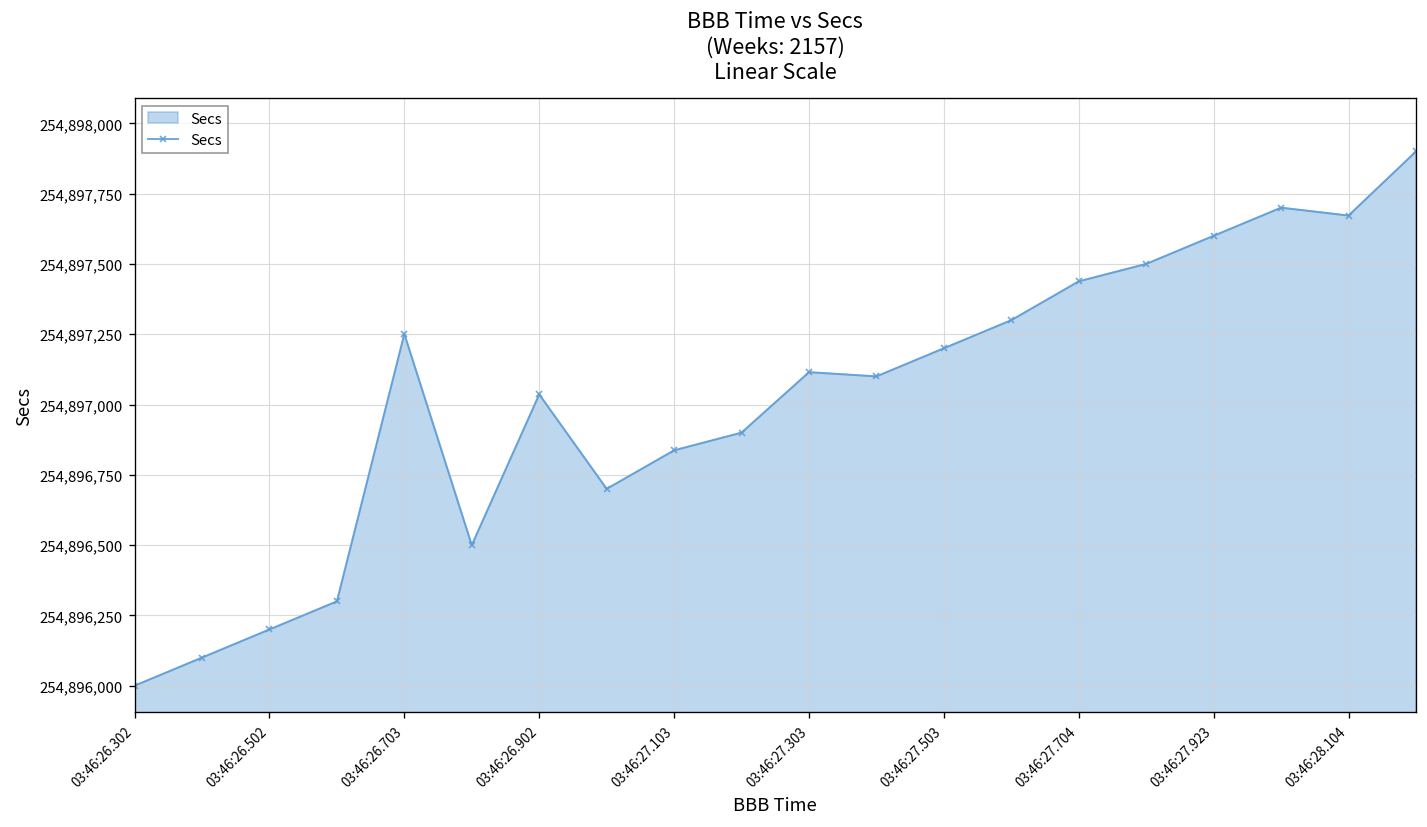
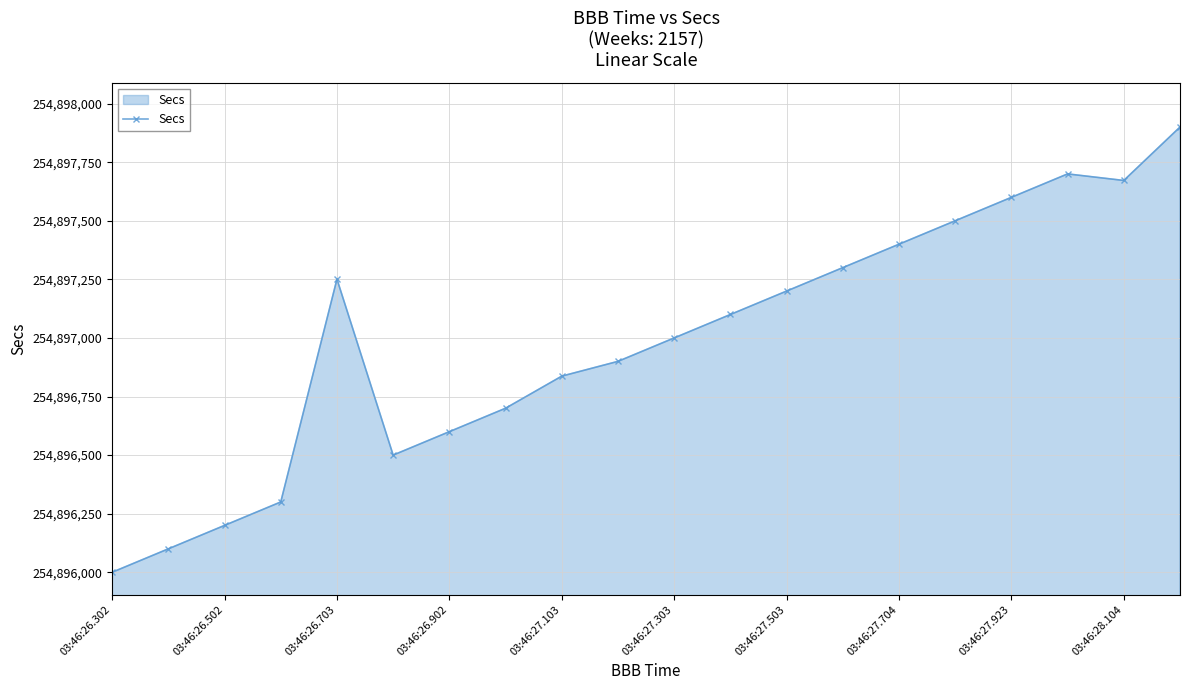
  {
    "03:46:26.302": "254,896,000",
    "03:46:26.502": "254,896,200",
    "03:46:26.703": "254,897,250",
-   "03:46:26.902": "254,897,040",
+   "03:46:26.902": "254,896,600",
    "03:46:27.103": "254,896,840",
-   "03:46:27.303": "254,897,120",
+   "03:46:27.303": "254,897,000",
    "03:46:27.503": "254,897,200",
-   "03:46:27.704": "254,897,440",
+   "03:46:27.704": "254,897,400",
    "03:46:27.923": "254,897,600",
    "03:46:28.104": "254,897,670"
  }
